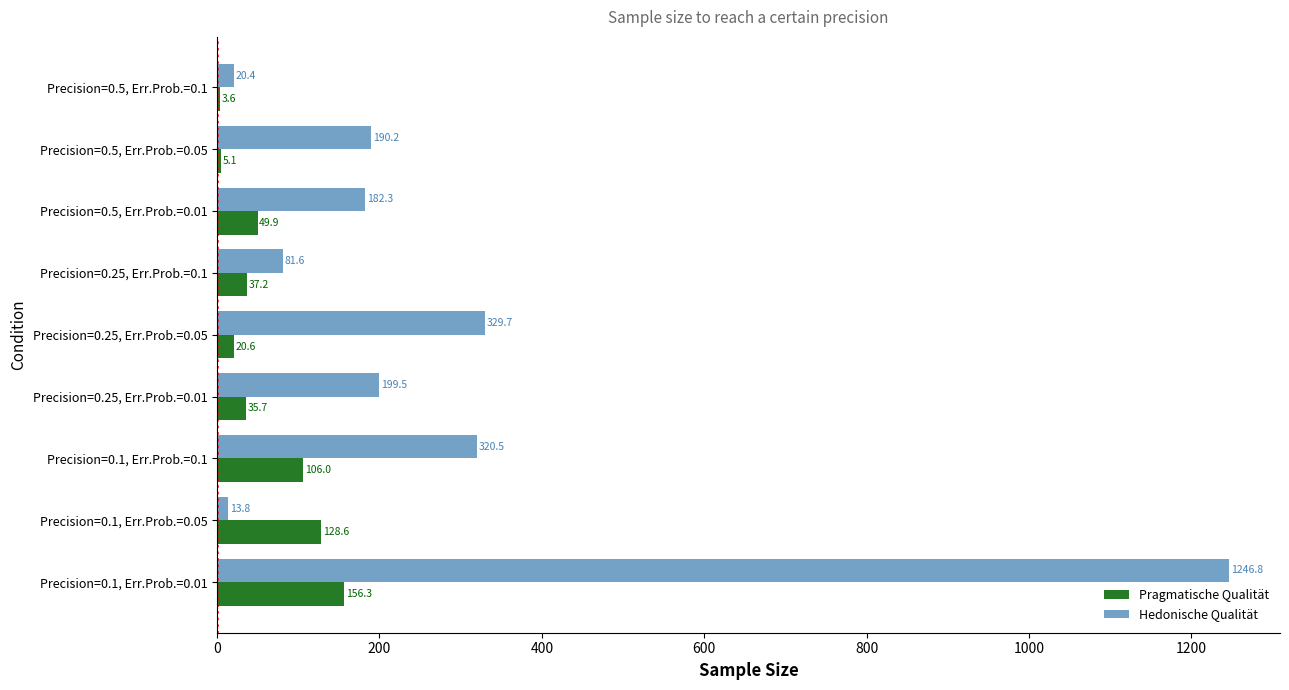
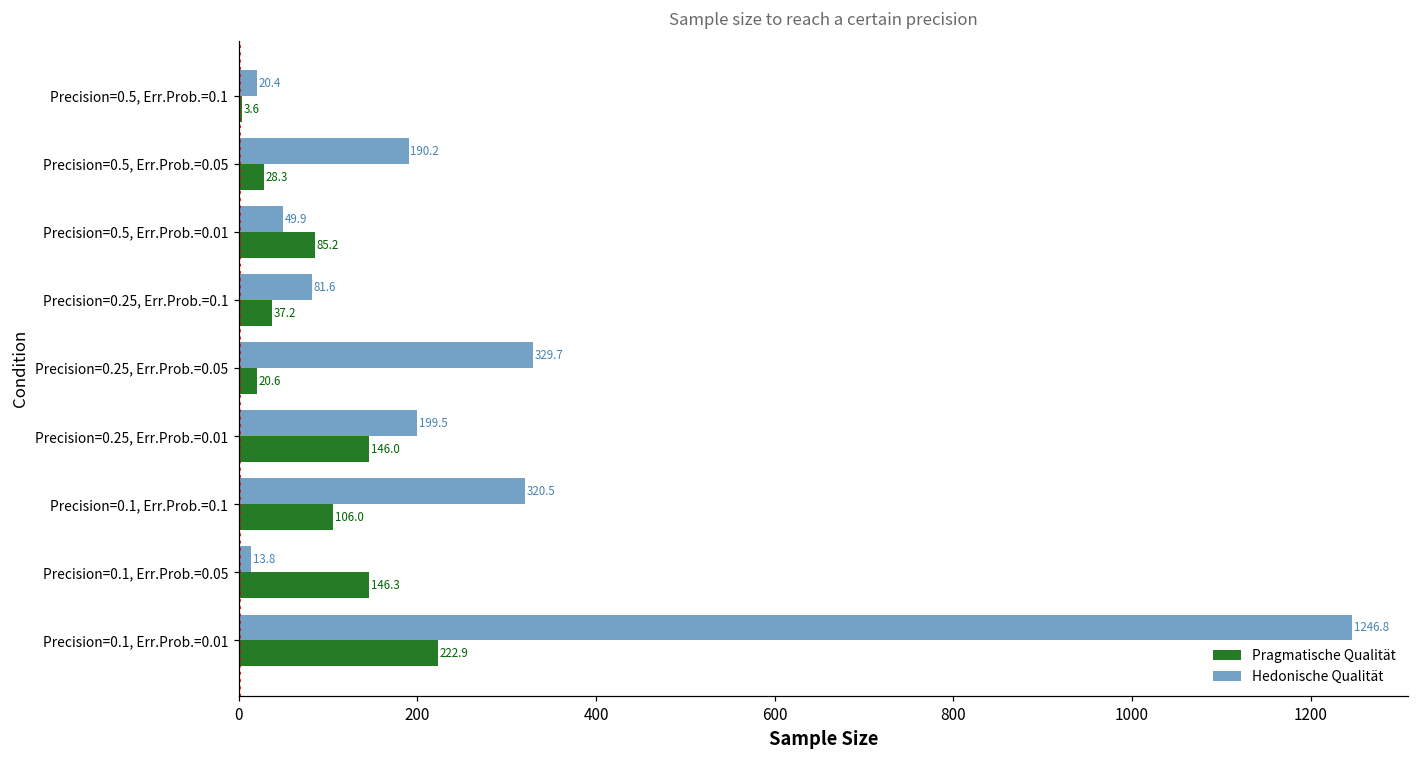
  {
    "Pragmatische Qualität": {
      "Precision=0.5, Err.Prob.=0.1": 3.6,
-     "Precision=0.5, Err.Prob.=0.05": 5.1,
-     "Precision=0.5, Err.Prob.=0.01": 49.9,
+     "Precision=0.5, Err.Prob.=0.05": 28.3,
+     "Precision=0.5, Err.Prob.=0.01": 85.2,
      "Precision=0.25, Err.Prob.=0.1": 37.2,
      "Precision=0.25, Err.Prob.=0.05": 20.6,
-     "Precision=0.25, Err.Prob.=0.01": 35.7,
+     "Precision=0.25, Err.Prob.=0.01": 146.0,
      "Precision=0.1, Err.Prob.=0.1": 106.0,
-     "Precision=0.1, Err.Prob.=0.05": 128.6,
-     "Precision=0.1, Err.Prob.=0.01": 156.3
+     "Precision=0.1, Err.Prob.=0.05": 146.3,
+     "Precision=0.1, Err.Prob.=0.01": 222.9
    },
    "Hedonische Qualität": {
      "Precision=0.5, Err.Prob.=0.1": 20.4,
      "Precision=0.5, Err.Prob.=0.05": 190.2,
-     "Precision=0.5, Err.Prob.=0.01": 182.3,
+     "Precision=0.5, Err.Prob.=0.01": 49.9,
      "Precision=0.25, Err.Prob.=0.1": 81.6,
      "Precision=0.25, Err.Prob.=0.05": 329.7,
      "Precision=0.25, Err.Prob.=0.01": 199.5,
      "Precision=0.1, Err.Prob.=0.1": 320.5,
      "Precision=0.1, Err.Prob.=0.05": 13.8,
      "Precision=0.1, Err.Prob.=0.01": 1246.8
    }
  }
